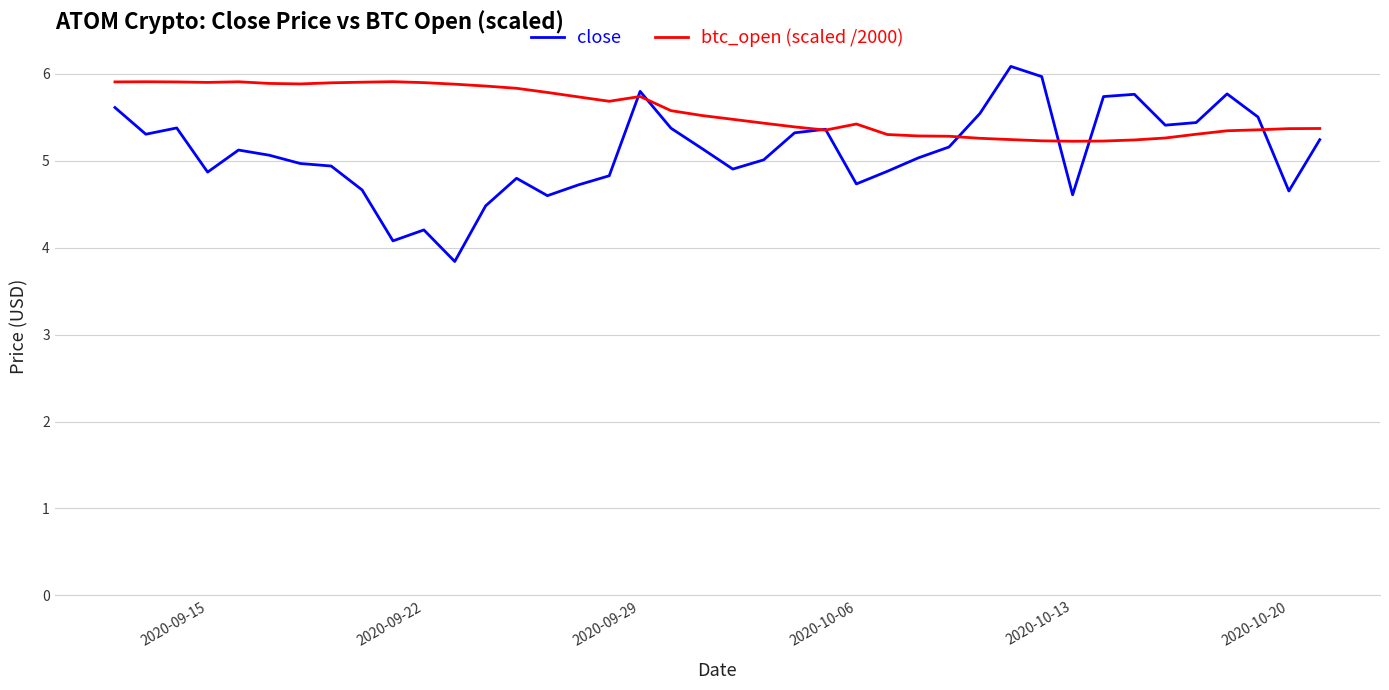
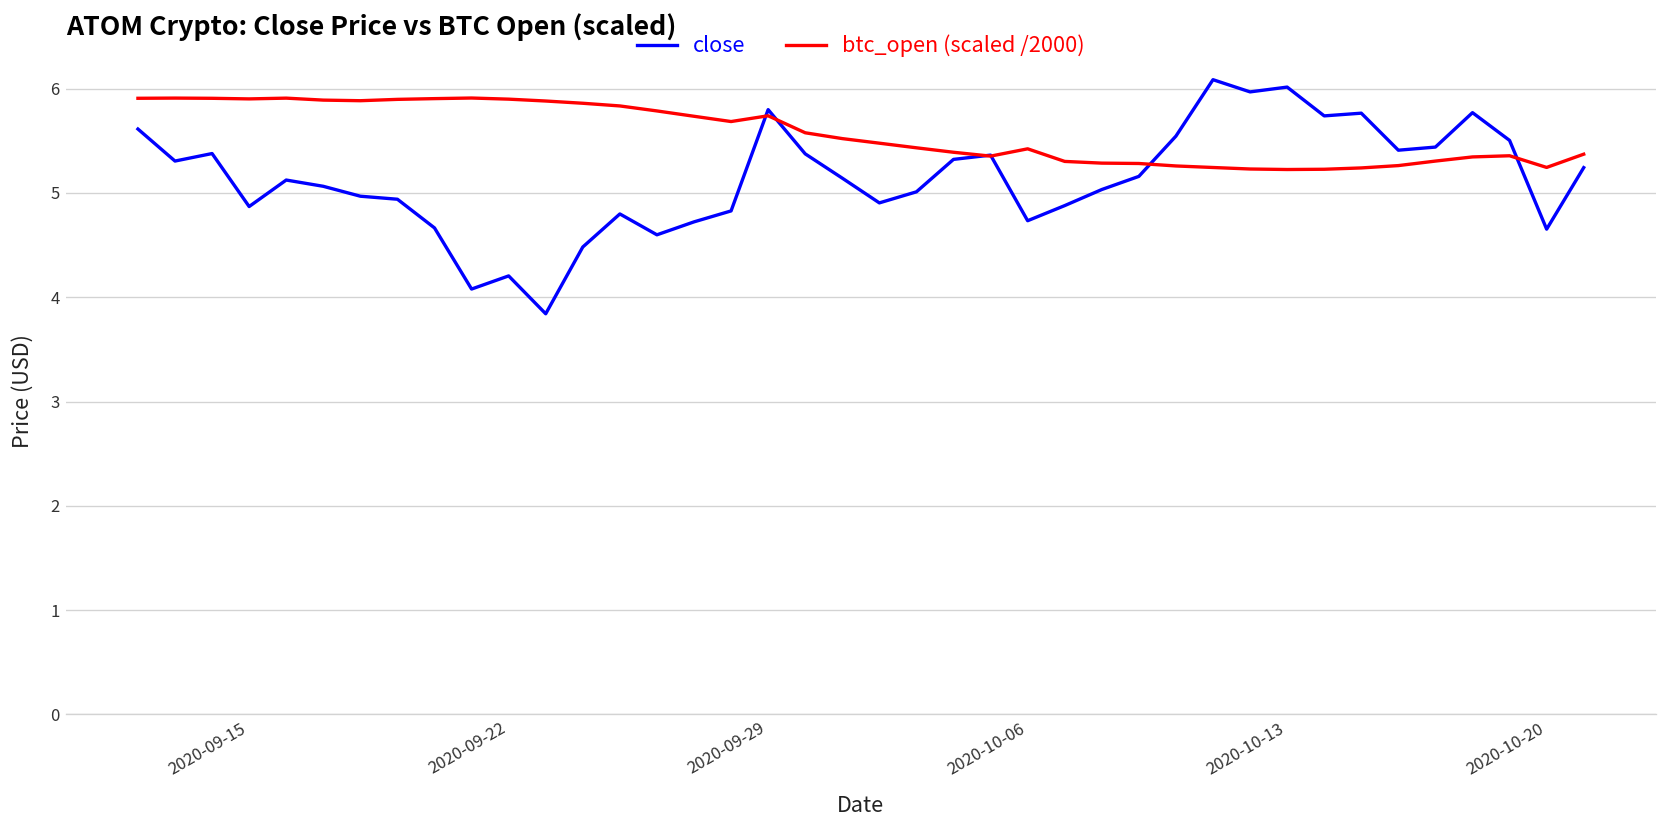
  {
    "close": {
      "2020-09-15": 4.9,
      "2020-09-22": 4.2,
      "2020-09-29": 5.8,
      "2020-10-06": 4.7,
-     "2020-10-13": 4.6,
+     "2020-10-13": 6.0,
      "2020-10-20": 4.7
    },
    "btc_open (scaled /2000)": {
      "2020-09-15": 5.9,
      "2020-09-22": 5.9,
      "2020-09-29": 5.7,
      "2020-10-06": 5.4,
      "2020-10-13": 5.2,
-     "2020-10-20": 5.4
+     "2020-10-20": 5.2
    }
  }
